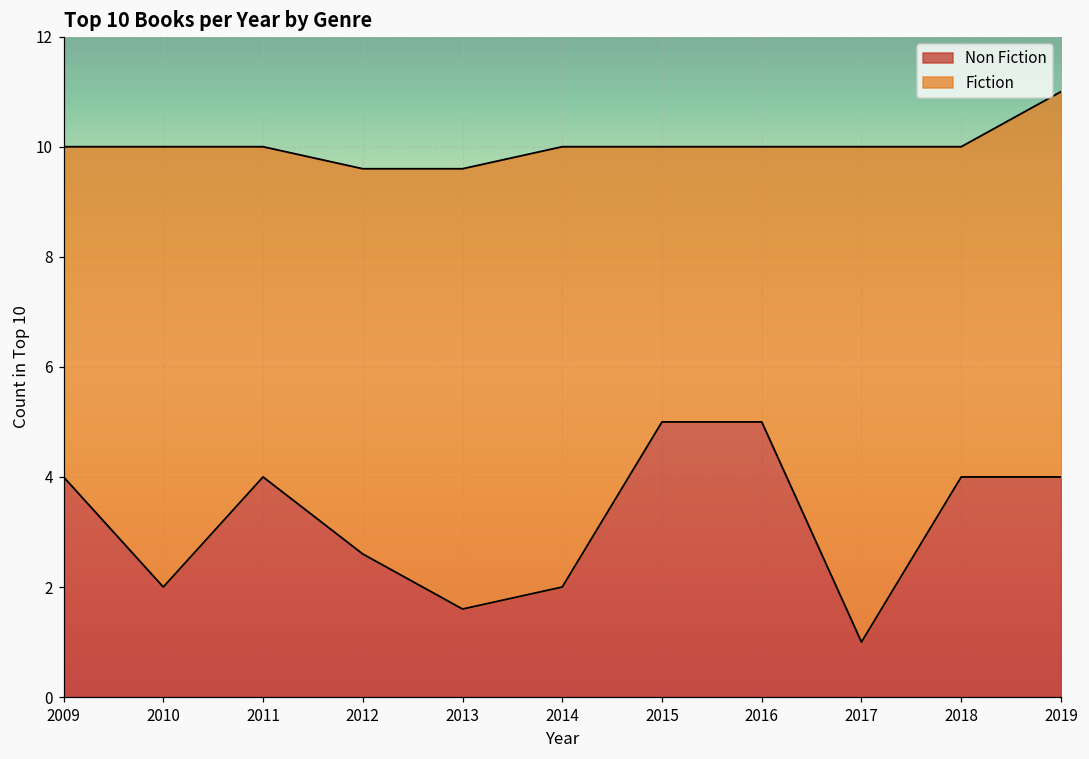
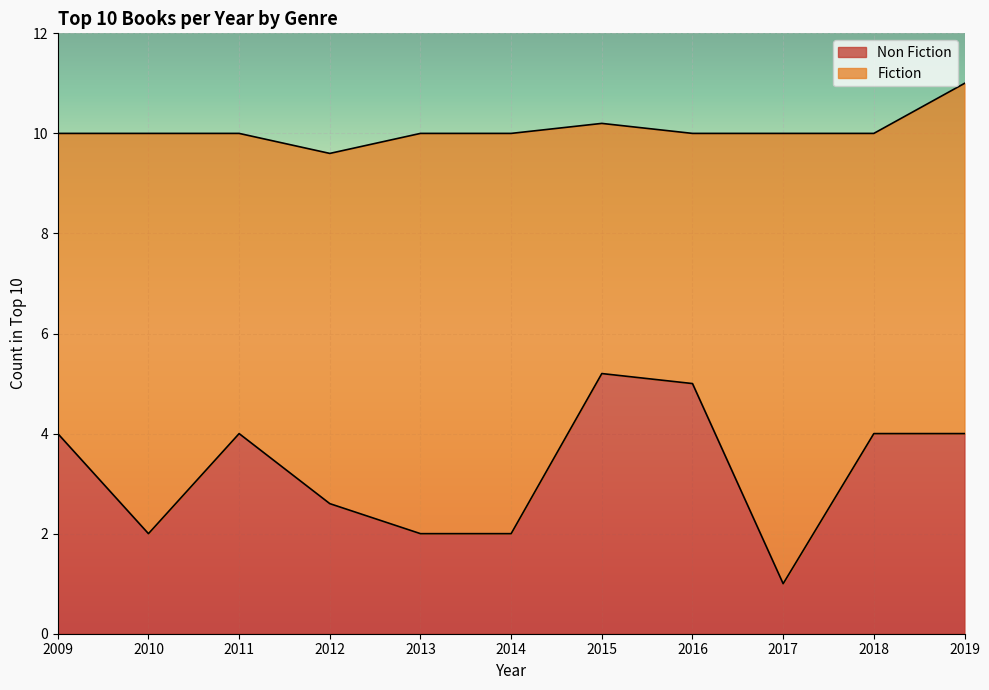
  {
    "Non Fiction": {
      "2009": 4.0,
      "2010": 2.0,
      "2011": 4.0,
      "2012": 2.6,
-     "2013": 1.6,
+     "2013": 2.0,
      "2014": 2.0,
-     "2015": 5.0,
+     "2015": 5.2,
      "2016": 5.0,
      "2017": 1.0,
      "2018": 4.0,
      "2019": 4.0
    },
    "Fiction": {
      "2009": 6.0,
      "2010": 8.0,
      "2011": 6.0,
      "2012": 7.0,
      "2013": 8.0,
      "2014": 8.0,
      "2015": 5.0,
      "2016": 5.0,
      "2017": 9.0,
      "2018": 6.0,
      "2019": 7.0
    }
  }
